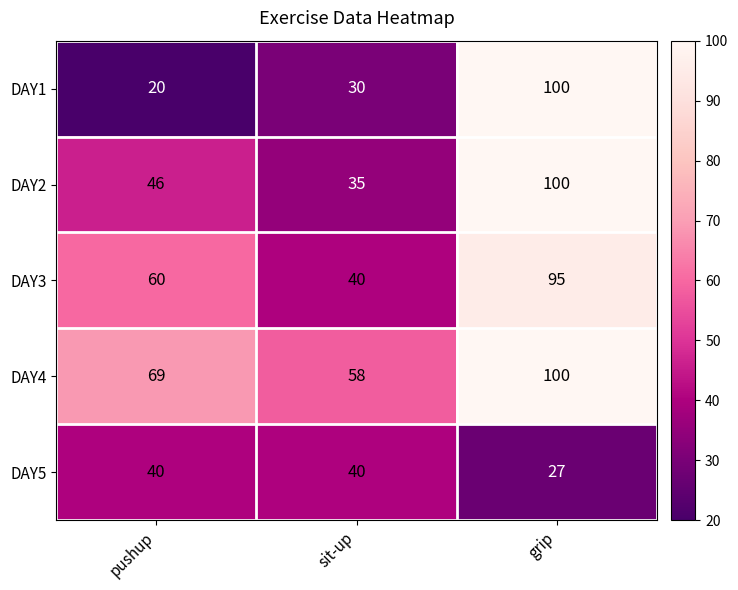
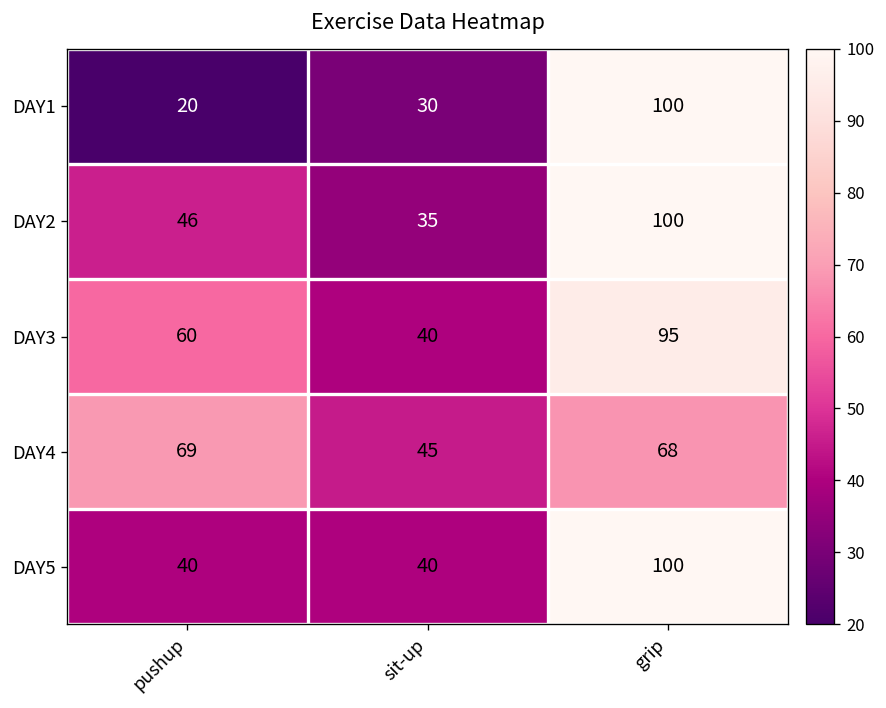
  {
    "DAY1": {
      "pushup": 20,
      "sit-up": 30,
      "grip": 100
    },
    "DAY2": {
      "pushup": 46,
      "sit-up": 35,
      "grip": 100
    },
    "DAY3": {
      "pushup": 60,
      "sit-up": 40,
      "grip": 95
    },
    "DAY4": {
      "pushup": 69,
-     "sit-up": 58,
-     "grip": 100
+     "sit-up": 45,
+     "grip": 68
    },
    "DAY5": {
      "pushup": 40,
      "sit-up": 40,
-     "grip": 27
+     "grip": 100
    }
  }
